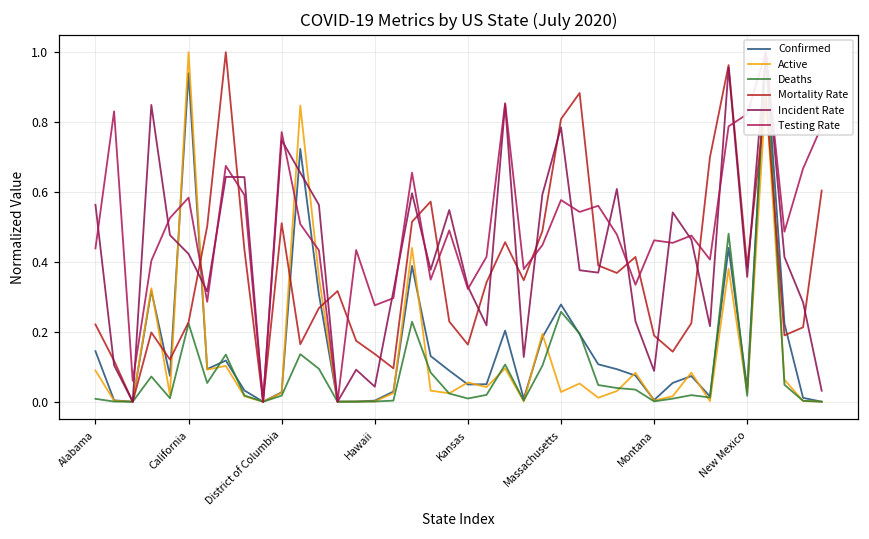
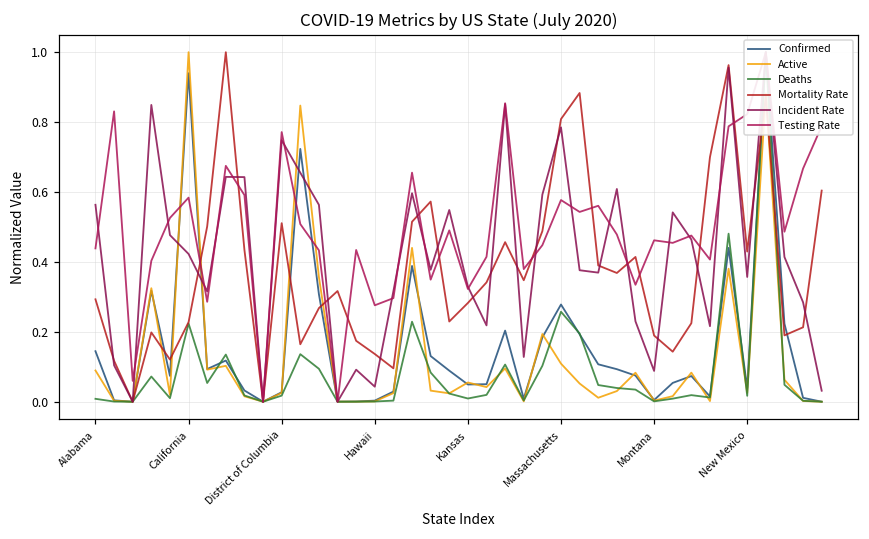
  {
    "Confirmed": {
      "Alabama": 0.14,
      "California": 0.94,
      "Massachusetts": 0.28,
      "New Mexico": 0.04
    },
    "Active": {
      "Alabama": 0.09,
      "California": 1.00,
-     "Massachusetts": 0.03,
+     "Massachusetts": 0.11,
      "New Mexico": 0.03
    },
    "Deaths": {
      "Alabama": 0.01,
      "Kansas": 0.01,
      "Massachusetts": 0.26,
      "New Mexico": 0.02
    },
    "Mortality Rate": {
-     "Alabama": 0.22,
+     "Alabama": 0.29,
      "District of Columbia": 0.51,
      "Hawaii": 0.14,
-     "Kansas": 0.16,
+     "Kansas": 0.28,
      "Massachusetts": 0.81,
      "Montana": 0.19,
-     "New Mexico": 0.39
+     "New Mexico": 0.43
    }
  }
